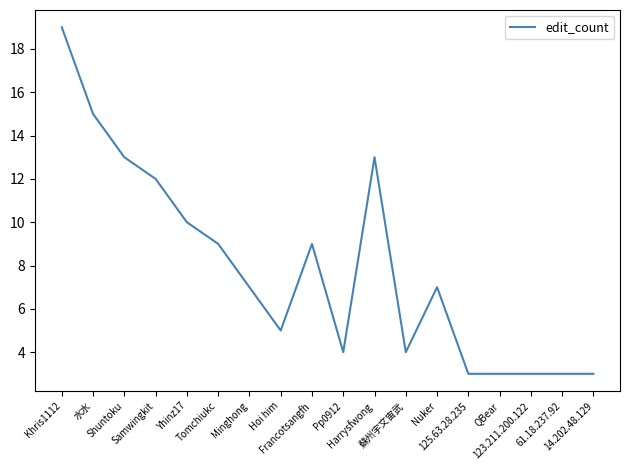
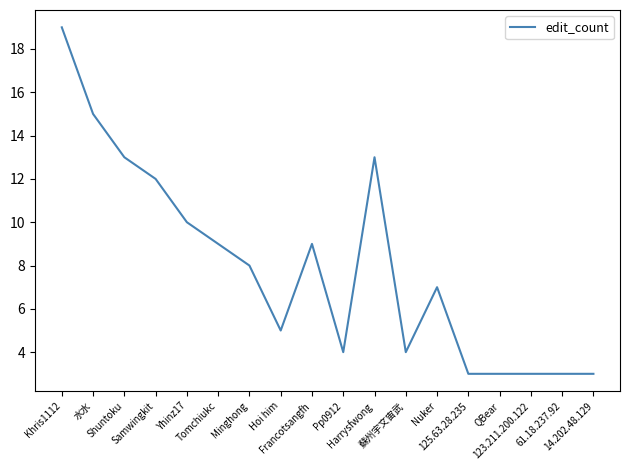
  {
    "Khris1112": 19,
    "水水": 15,
    "Shuntoku": 13,
    "Samwingkit": 12,
    "Yhinz17": 10,
    "Tomchiukc": 9,
-   "Minghong": 7,
+   "Minghong": 8,
    "Hoi him": 5,
    "Francotsangfh": 9,
    "Pp0912": 4,
    "Harrysfwong": 13,
    "蘇州宇文宙武": 4,
    "Nuker": 7,
    "125.63.28.235": 3,
    "QBear": 3,
    "123.211.200.122": 3,
    "61.18.237.92": 3,
    "14.202.48.129": 3
  }
